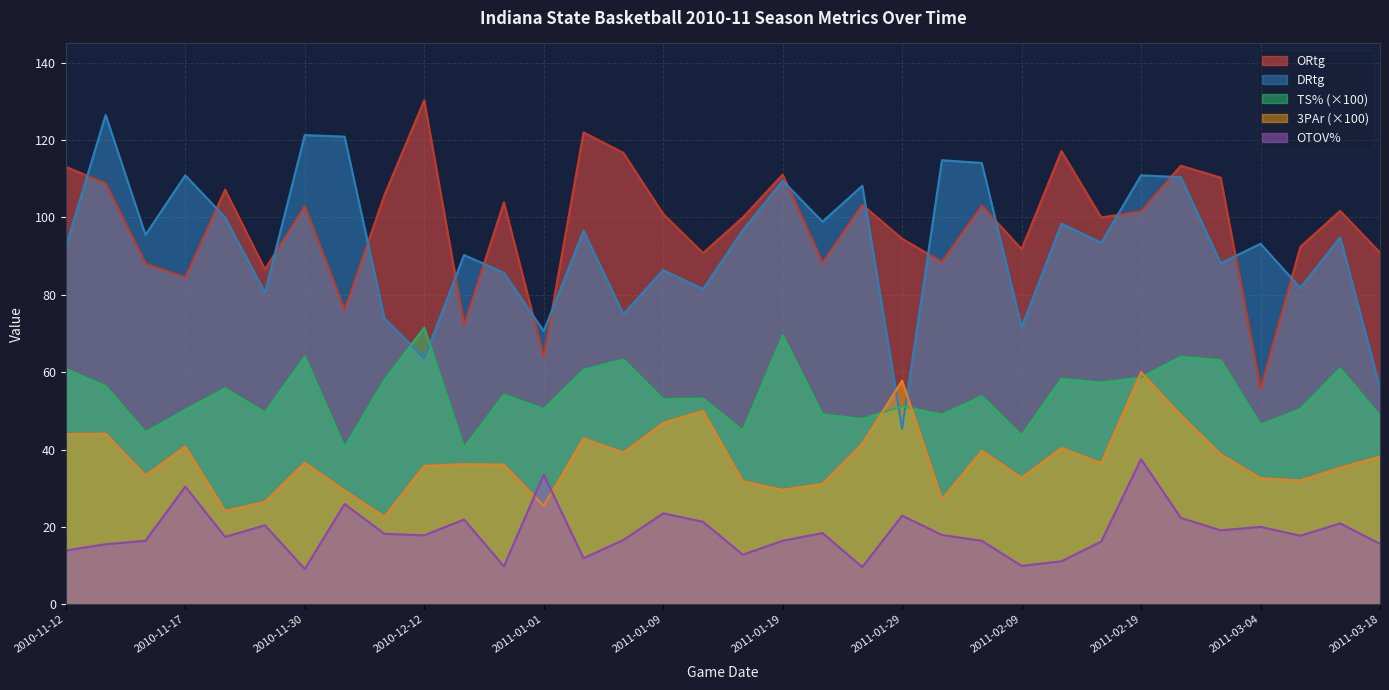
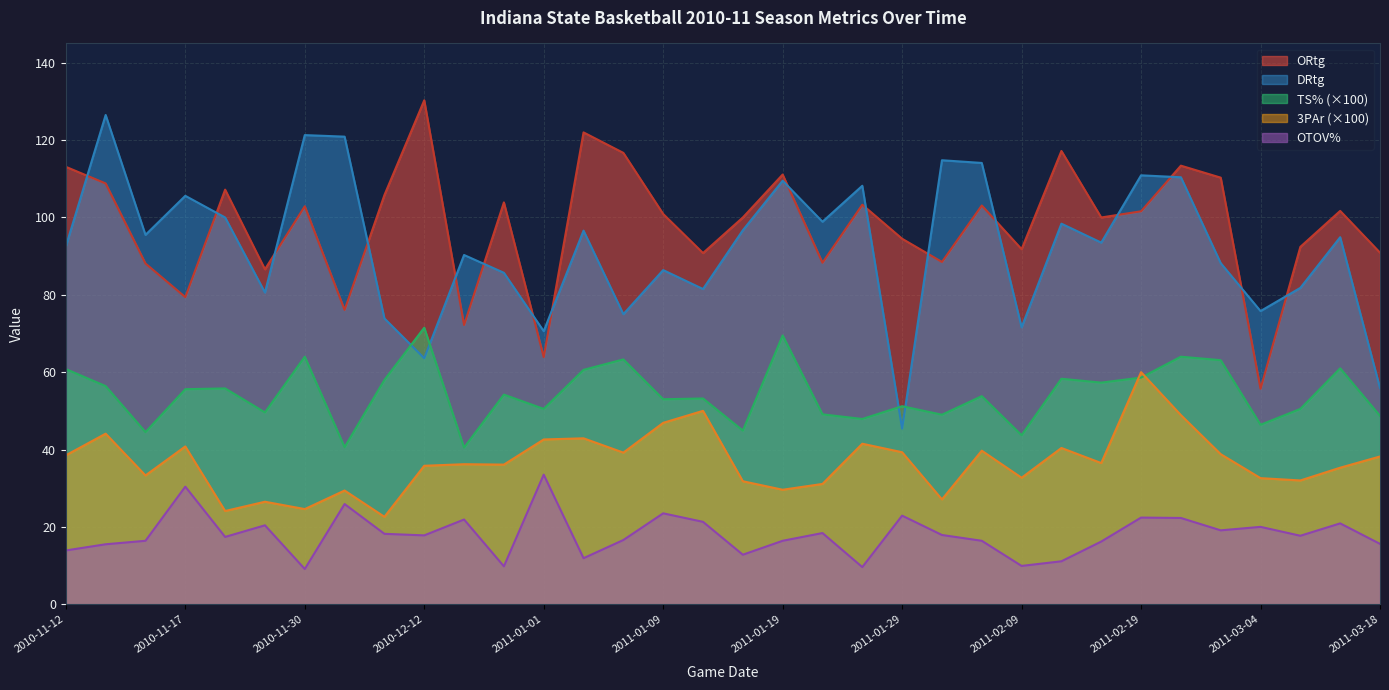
  {
    "ORtg": {
      "2010-11-12": 113,
-     "2010-11-17": 85,
+     "2010-11-17": 79,
      "2010-11-30": 103,
      "2010-12-12": 130,
      "2011-01-01": 64,
      "2011-01-09": 101,
      "2011-01-19": 111,
      "2011-01-29": 95,
      "2011-02-09": 92,
      "2011-02-19": 102,
      "2011-03-04": 56,
      "2011-03-18": 91
    },
    "DRtg": {
      "2010-11-12": 93,
-     "2010-11-17": 111,
+     "2010-11-17": 106,
      "2010-11-30": 121,
      "2010-12-12": 64,
      "2011-01-01": 71,
      "2011-01-09": 86,
      "2011-01-19": 110,
      "2011-01-29": 45,
      "2011-02-09": 72,
      "2011-02-19": 111,
-     "2011-03-04": 93,
+     "2011-03-04": 76,
      "2011-03-18": 56
    },
    "TS% (×100)": {
      "2010-11-12": 61,
-     "2010-11-17": 50,
+     "2010-11-17": 56,
      "2010-11-30": 64,
      "2010-12-12": 72,
      "2011-01-01": 51,
      "2011-01-09": 53,
      "2011-01-19": 70,
      "2011-01-29": 51,
      "2011-02-09": 44,
      "2011-02-19": 59,
      "2011-03-04": 46,
      "2011-03-18": 49
    },
    "3PAr (×100)": {
-     "2010-11-12": 44,
+     "2010-11-12": 39,
      "2010-11-17": 41,
-     "2010-11-30": 37,
+     "2010-11-30": 25,
      "2010-12-12": 36,
-     "2011-01-01": 25,
+     "2011-01-01": 43,
      "2011-01-09": 47,
      "2011-01-19": 30,
-     "2011-01-29": 58,
+     "2011-01-29": 39,
      "2011-02-09": 33,
      "2011-02-19": 60,
      "2011-03-04": 33,
      "2011-03-18": 38
    },
    "OTOV%": {
      "2010-11-12": 14,
      "2010-11-17": 30,
      "2010-11-30": 9,
      "2010-12-12": 18,
      "2011-01-01": 34,
      "2011-01-09": 24,
      "2011-01-19": 16,
      "2011-01-29": 23,
      "2011-02-09": 10,
-     "2011-02-19": 38,
+     "2011-02-19": 22,
      "2011-03-04": 20,
      "2011-03-18": 16
    }
  }
